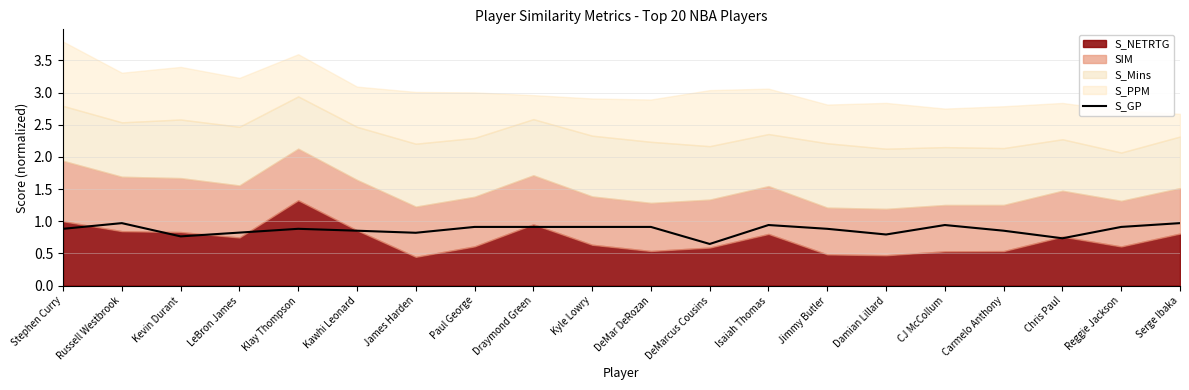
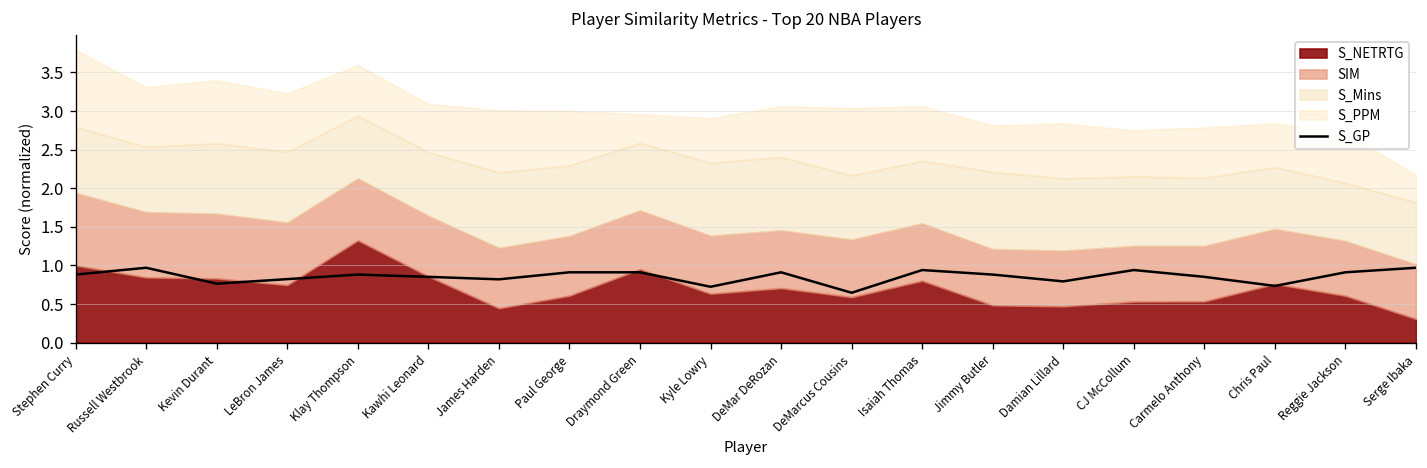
  {
    "S_GP": {
      "Stephen Curry": 0.9,
      "Russell Westbrook": 1.0,
      "Kevin Durant": 0.8,
      "LeBron James": 0.8,
      "Klay Thompson": 0.9,
      "James Harden": 0.8,
      "Paul George": 0.9,
      "Draymond Green": 0.9,
-     "Kyle Lowry": 0.9,
+     "Kyle Lowry": 0.7,
      "DeMar DeRozan": 0.9,
      "DeMarcus Cousins": 0.6,
      "Isaiah Thomas": 0.9,
      "Jimmy Butler": 0.9,
      "Damian Lillard": 0.8,
      "CJ McCollum": 0.9,
      "Carmelo Anthony": 0.9,
      "Reggie Jackson": 0.9,
      "Serge Ibaka": 1.0
    },
    "S_NETRTG": {
      "Stephen Curry": 1.0,
      "Russell Westbrook": 0.8,
      "Kevin Durant": 0.8,
      "LeBron James": 0.7,
      "Klay Thompson": 1.3,
      "James Harden": 0.4,
      "Paul George": 0.6,
      "Draymond Green": 1.0,
      "Kyle Lowry": 0.6,
-     "DeMar DeRozan": 0.5,
+     "DeMar DeRozan": 0.7,
      "DeMarcus Cousins": 0.6,
      "Isaiah Thomas": 0.8,
      "Jimmy Butler": 0.5,
      "Damian Lillard": 0.5,
      "CJ McCollum": 0.5,
      "Carmelo Anthony": 0.5,
      "Reggie Jackson": 0.6,
-     "Serge Ibaka": 0.8
+     "Serge Ibaka": 0.3
    },
    "SIM": {
      "Stephen Curry": 0.9,
      "Russell Westbrook": 0.8,
      "Kevin Durant": 0.8,
      "LeBron James": 0.8,
      "Klay Thompson": 0.8,
      "Kawhi Leonard": 0.8,
      "James Harden": 0.8,
      "Paul George": 0.8,
      "Draymond Green": 0.8,
      "Kyle Lowry": 0.8,
      "DeMar DeRozan": 0.7,
      "DeMarcus Cousins": 0.7,
      "Isaiah Thomas": 0.7,
      "Jimmy Butler": 0.7,
      "Damian Lillard": 0.7,
      "CJ McCollum": 0.7,
      "Carmelo Anthony": 0.7,
      "Chris Paul": 0.7,
      "Reggie Jackson": 0.7,
      "Serge Ibaka": 0.7
    }
  }
